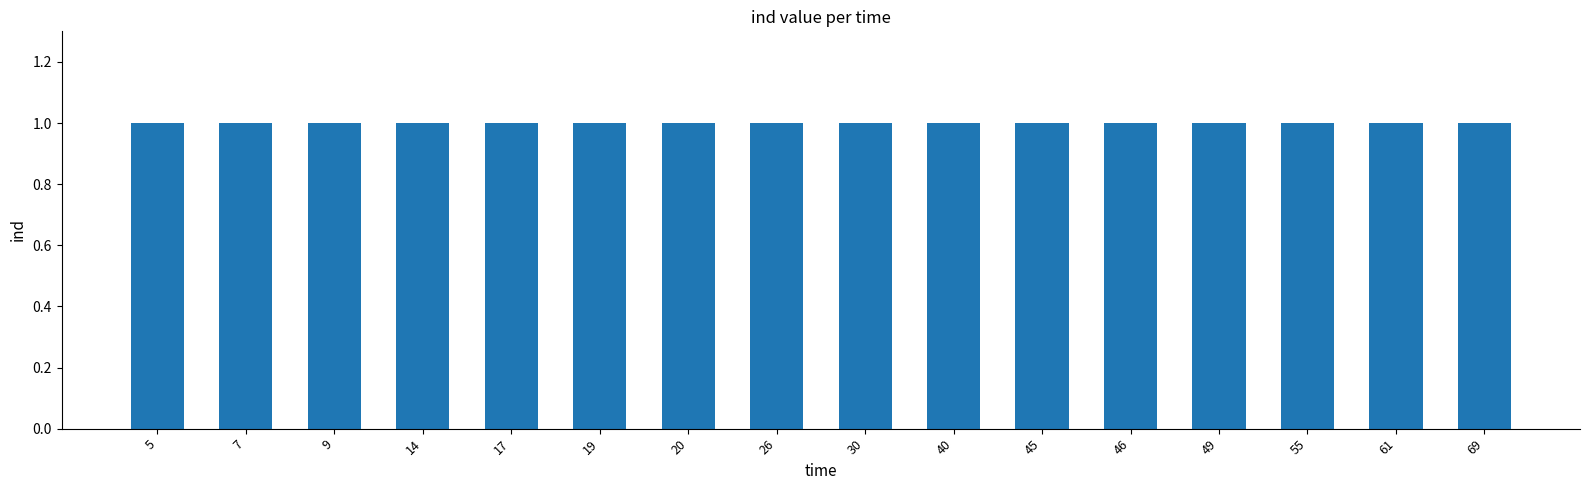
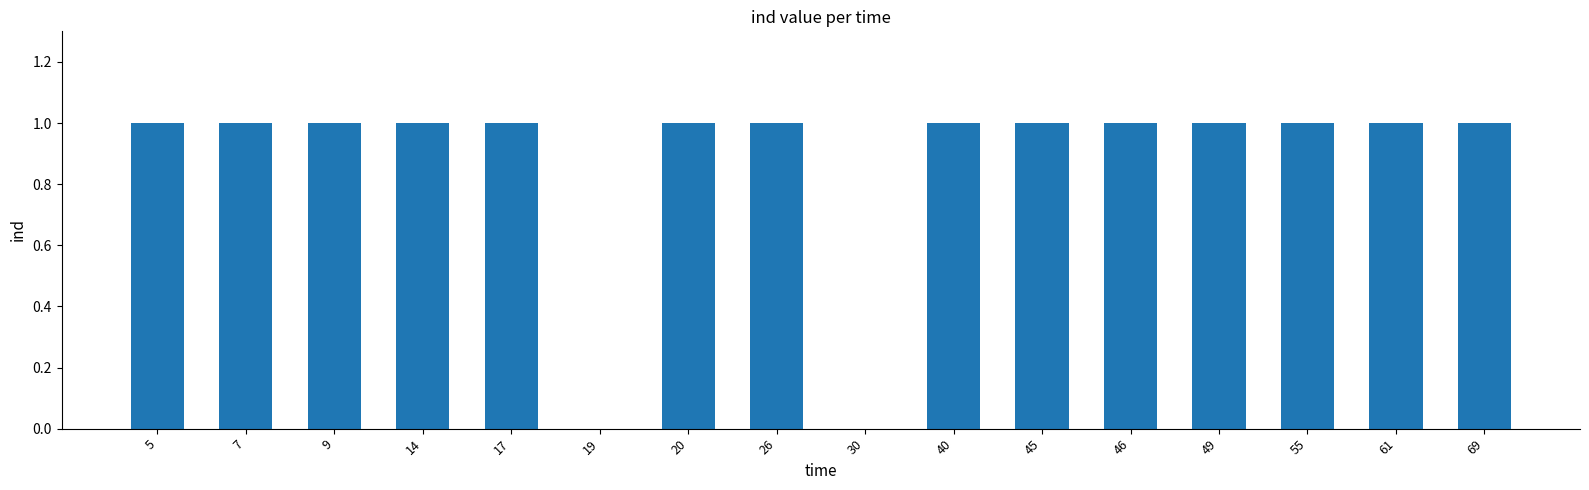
  {
    "5": 1,
    "7": 1,
    "9": 1,
    "14": 1,
    "17": 1,
-   "19": 1,
+   "19": 0,
    "20": 1,
    "26": 1,
-   "30": 1,
+   "30": 0,
    "40": 1,
    "45": 1,
    "46": 1,
    "49": 1,
    "55": 1,
    "61": 1,
    "69": 1
  }
